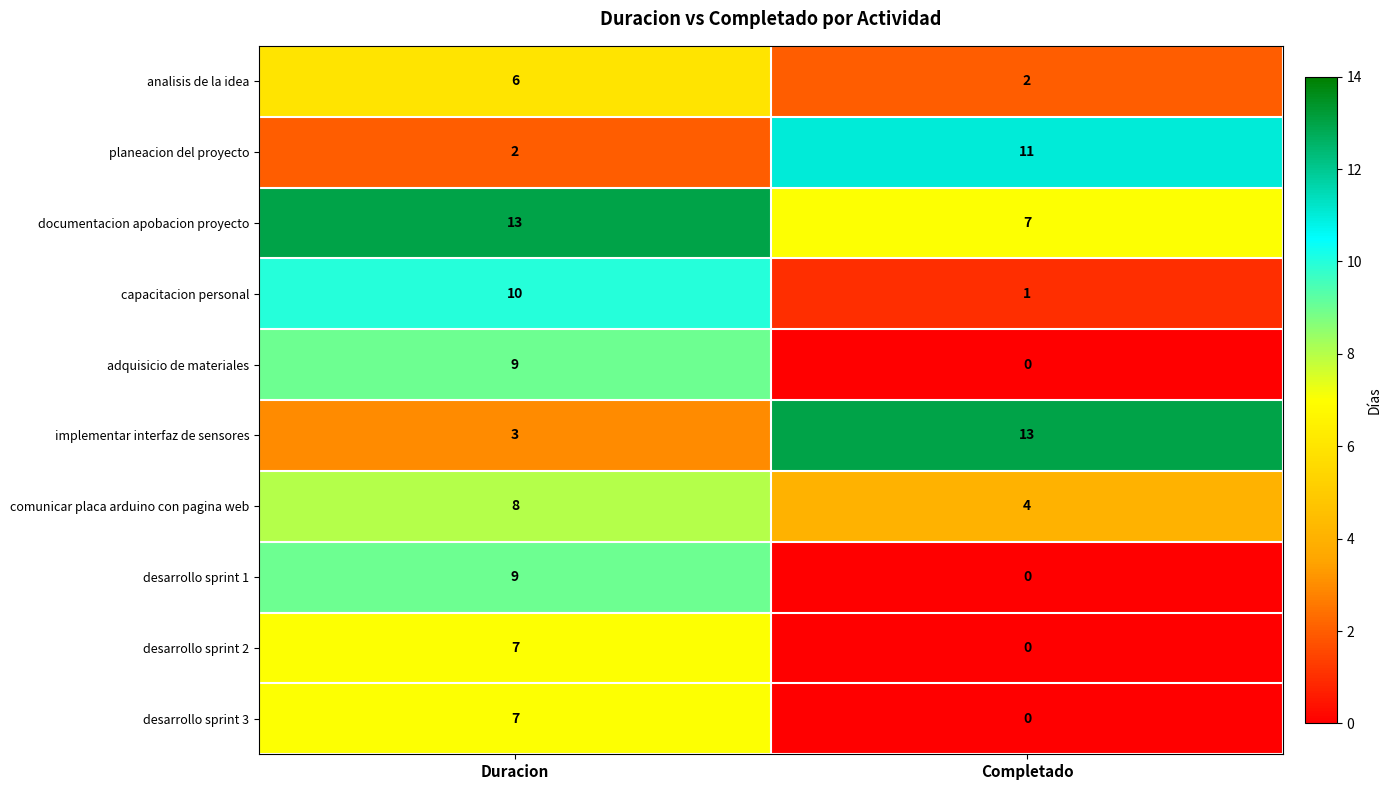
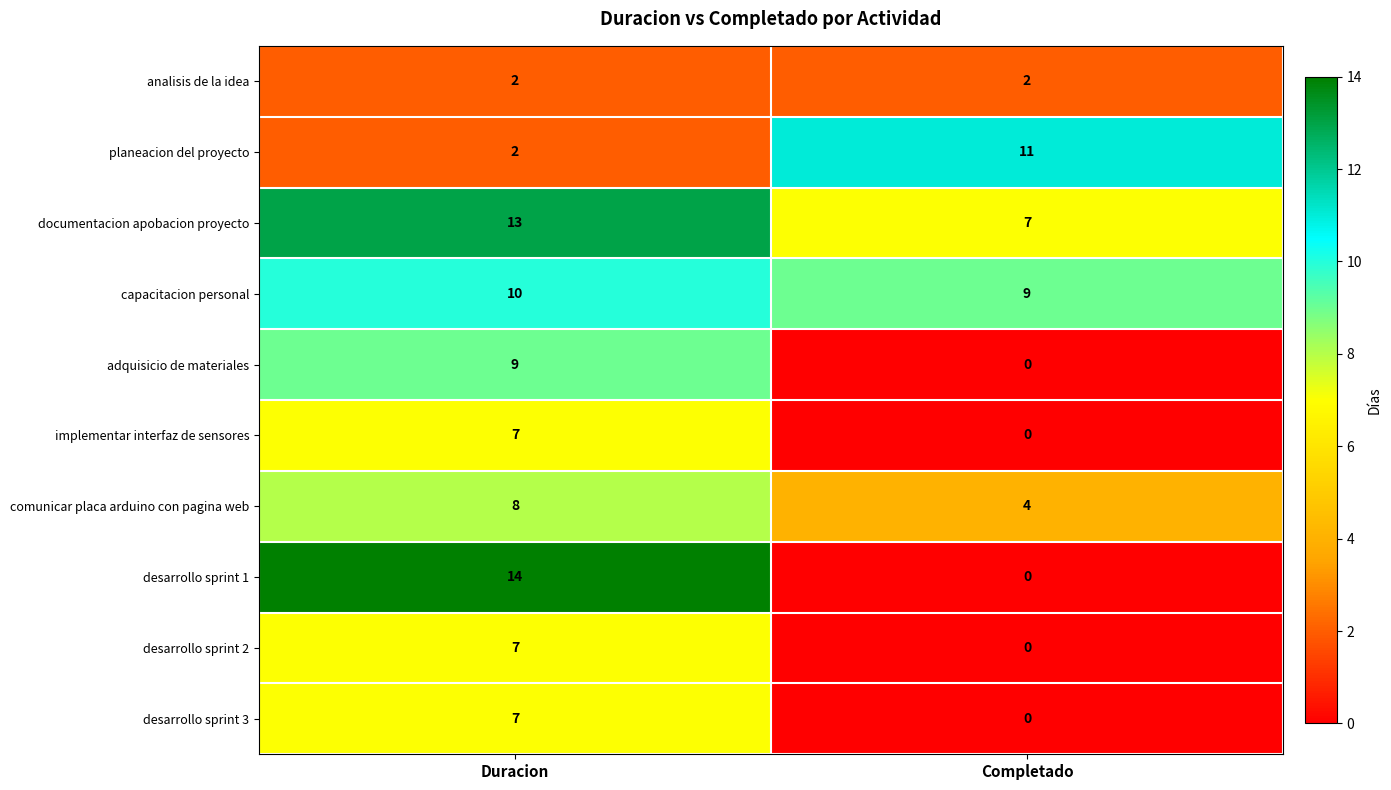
  {
    "analisis de la idea": {
-     "Duracion": 6,
+     "Duracion": 2,
      "Completado": 2
    },
    "planeacion del proyecto": {
      "Duracion": 2,
      "Completado": 11
    },
    "documentacion apobacion proyecto": {
      "Duracion": 13,
      "Completado": 7
    },
    "capacitacion personal": {
      "Duracion": 10,
-     "Completado": 1
+     "Completado": 9
    },
    "adquisicio de materiales": {
      "Duracion": 9,
      "Completado": 0
    },
    "implementar interfaz de sensores": {
-     "Duracion": 3,
-     "Completado": 13
+     "Duracion": 7,
+     "Completado": 0
    },
    "comunicar placa arduino con pagina web": {
      "Duracion": 8,
      "Completado": 4
    },
    "desarrollo sprint 1": {
-     "Duracion": 9,
+     "Duracion": 14,
      "Completado": 0
    },
    "desarrollo sprint 2": {
      "Duracion": 7,
      "Completado": 0
    },
    "desarrollo sprint 3": {
      "Duracion": 7,
      "Completado": 0
    }
  }
